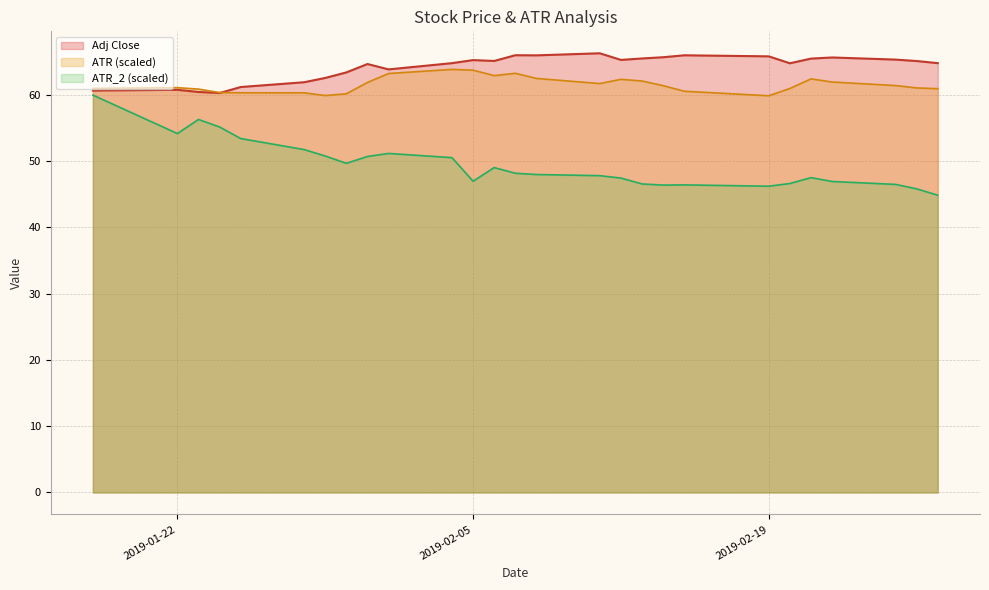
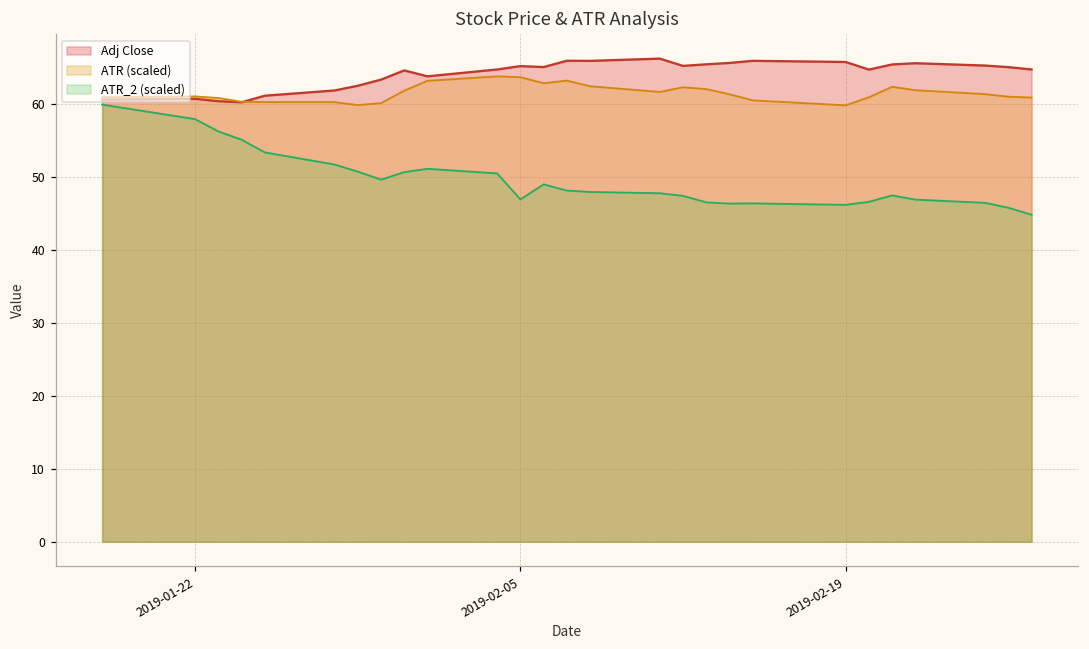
  {
    "ATR_2 (scaled)": {
-     "2019-01-22": 54,
+     "2019-01-22": 58,
      "2019-02-05": 47,
      "2019-02-19": 46
    }
  }
